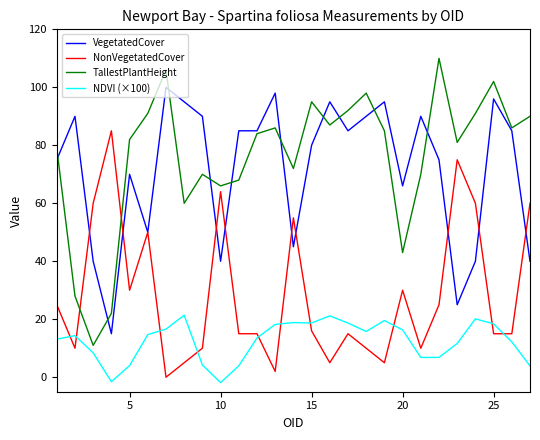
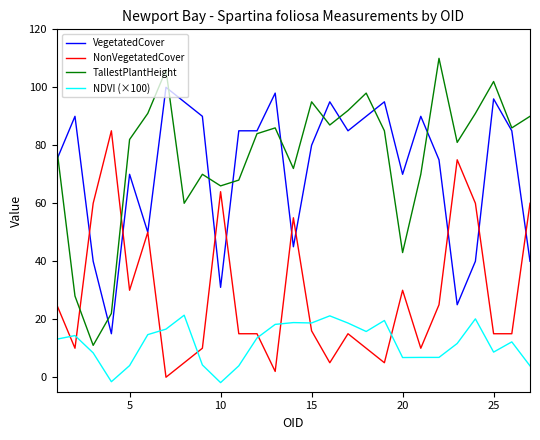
  {
    "VegetatedCover": {
      "5": 70,
-     "10": 40,
+     "10": 31,
      "15": 80,
-     "20": 66,
+     "20": 70,
      "25": 96
    },
    "NonVegetatedCover": {
      "5": 30,
      "10": 64,
      "15": 16,
      "20": 30,
      "25": 15
    },
    "TallestPlantHeight": {
      "5": 82,
      "10": 66,
      "15": 95,
      "20": 43,
      "25": 102
    },
    "NDVI (×100)": {
      "5": 4,
      "10": -2,
      "15": 19,
-     "20": 16,
-     "25": 18
+     "20": 7,
+     "25": 9
    }
  }
